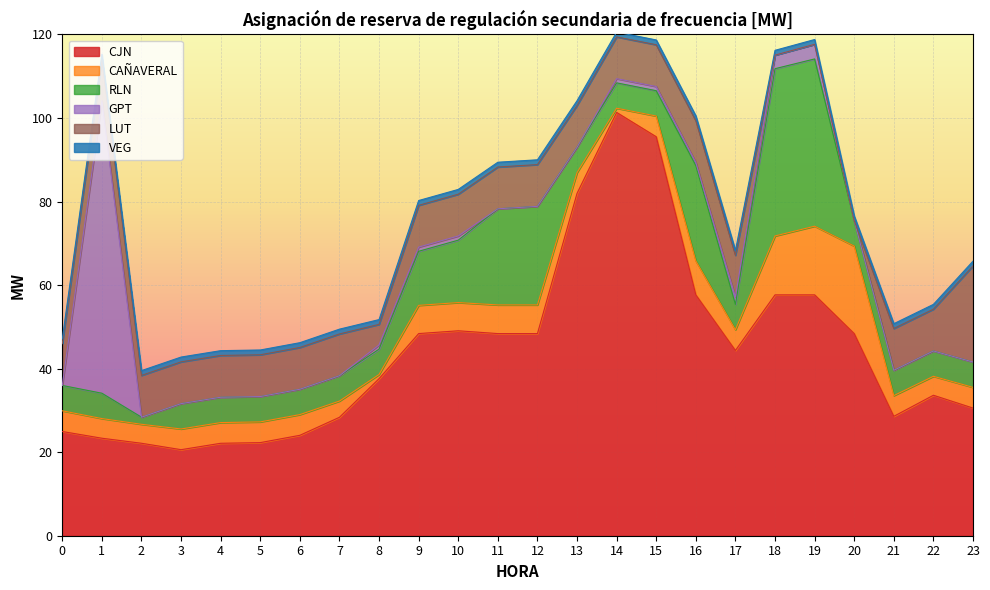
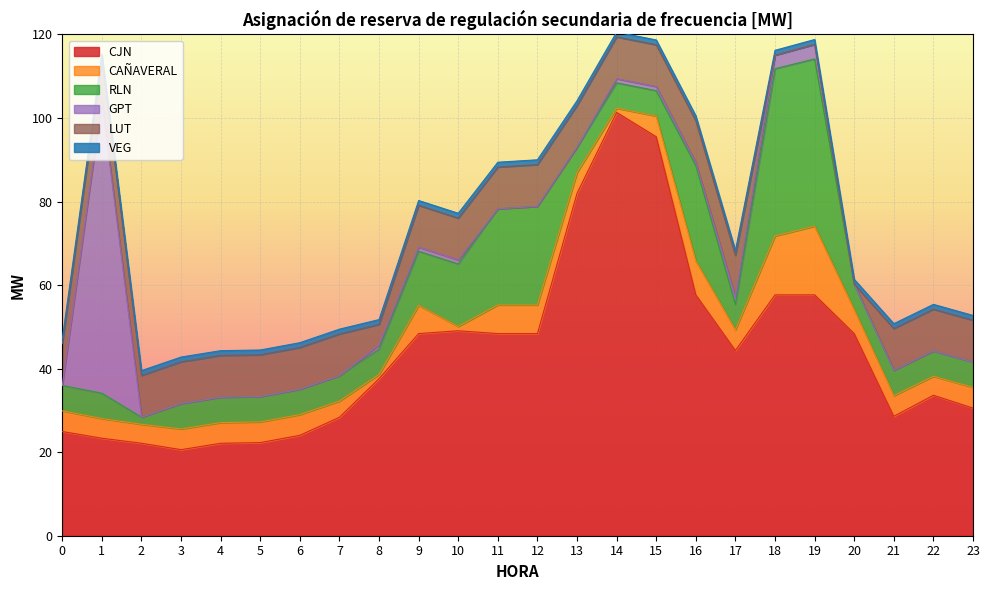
  {
    "CJN": {
      "0": 25,
      "1": 23,
      "2": 22,
      "3": 21,
      "4": 22,
      "5": 22,
      "6": 24,
      "7": 28,
      "8": 38,
      "9": 48,
      "10": 49,
      "11": 48,
      "12": 48,
      "13": 82,
      "14": 101,
      "15": 96,
      "16": 58,
      "17": 44,
      "18": 58,
      "19": 58,
      "20": 48,
      "21": 29,
      "22": 34,
      "23": 31
    },
    "CAÑAVERAL": {
      "0": 5,
      "1": 5,
      "2": 5,
      "3": 5,
      "4": 5,
      "5": 5,
      "6": 5,
      "7": 4,
      "8": 1,
      "9": 7,
-     "10": 7,
+     "10": 1,
      "11": 7,
      "12": 7,
      "13": 5,
      "14": 1,
      "15": 5,
      "16": 8,
      "17": 5,
      "18": 14,
      "19": 16,
-     "20": 21,
+     "20": 6,
      "21": 5,
      "22": 5,
      "23": 5
    },
    "RLN": {
      "1": 6,
      "8": 6,
      "9": 13,
      "10": 15,
      "14": 6,
      "15": 6,
      "16": 23,
      "17": 6,
      "18": 40,
      "19": 40
    },
    "GPT": {
      "8": 1,
      "9": 1,
      "10": 1,
      "14": 1,
      "15": 1,
      "16": 1,
      "17": 2
    },
    "LUT": {
      "0": 10,
      "2": 10,
      "3": 10,
      "4": 10,
      "5": 10,
      "6": 10,
      "7": 10,
      "8": 5,
      "9": 10,
      "10": 10,
      "11": 10,
      "12": 10,
      "13": 10,
      "14": 10,
      "15": 10,
      "16": 10,
      "17": 10,
      "21": 10,
      "22": 10,
-     "23": 23
+     "23": 10
    },
    "VEG": {
      "0": 1,
      "2": 1,
      "3": 1,
      "4": 1,
      "5": 1,
      "6": 1,
      "7": 1,
      "8": 1,
      "9": 1,
      "10": 1,
      "11": 1,
      "12": 1,
      "13": 1,
      "15": 1,
      "16": 1,
      "17": 1,
      "18": 1,
      "19": 1,
      "20": 1,
      "21": 1,
      "22": 1,
      "23": 1
    }
  }
